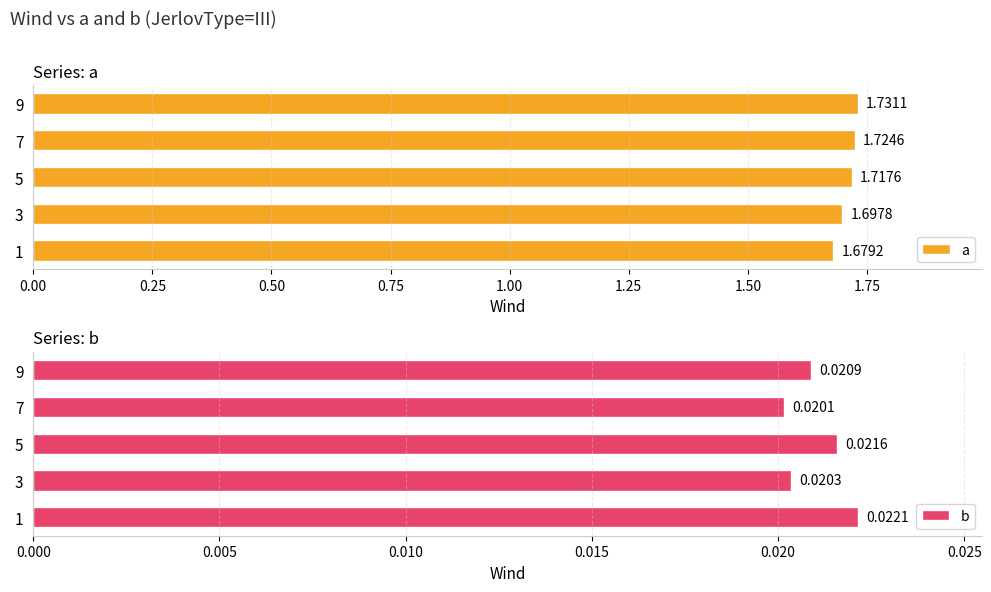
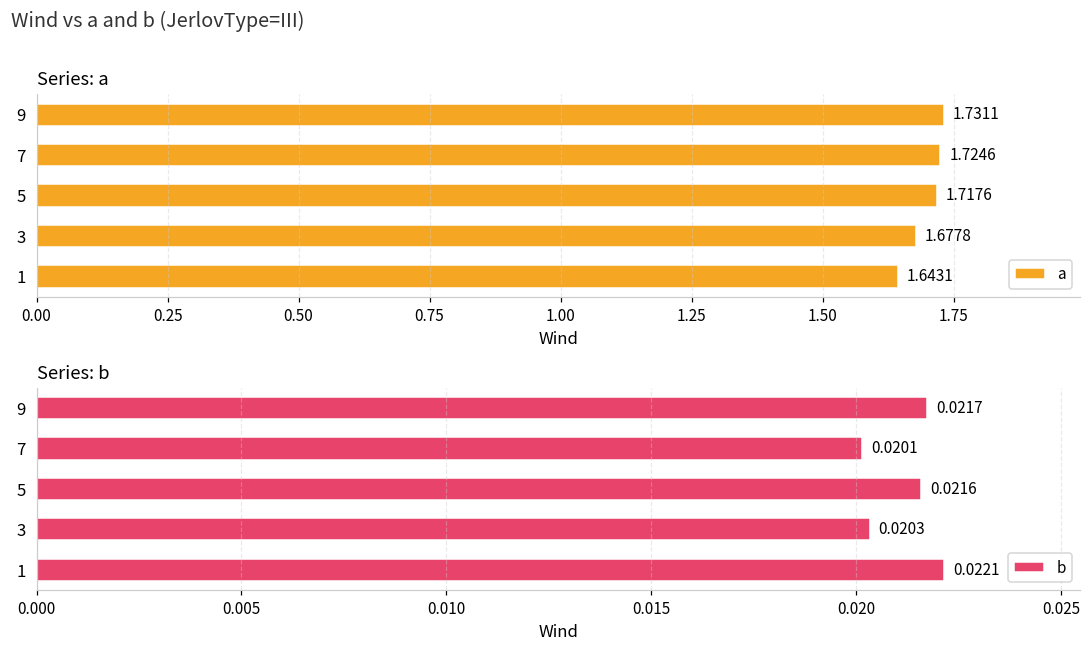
  {
    "Series: a": {
      "9": 1.7311,
      "7": 1.7246,
      "5": 1.7176,
-     "3": 1.6978,
-     "1": 1.6792
+     "3": 1.6778,
+     "1": 1.6431
    },
    "Series: b": {
-     "9": 0.0209,
+     "9": 0.0217,
      "7": 0.0201,
      "5": 0.0216,
      "3": 0.0203,
      "1": 0.0221
    }
  }
